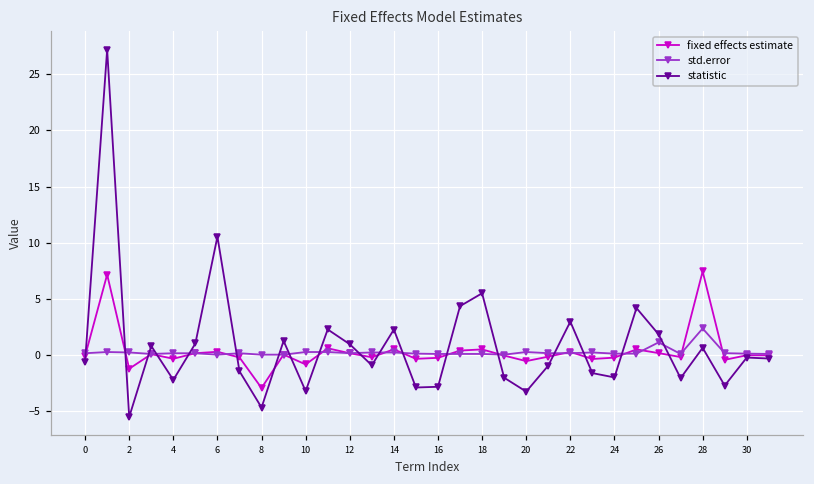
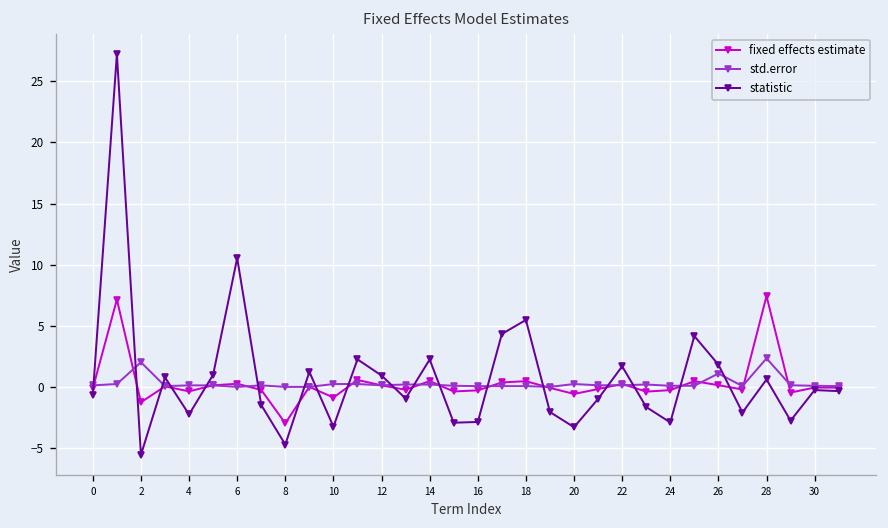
  {
    "fixed effects estimate": {
      "2": -1.2,
      "4": -0.3,
      "6": 0.3,
      "8": -2.9,
      "10": -0.8,
      "14": 0.5,
      "16": -0.3,
      "18": 0.5,
      "20": -0.5,
      "24": -0.2,
      "26": 0.2,
      "28": 7.4
    },
    "std.error": {
-     "2": 0.2,
+     "2": 2.0,
      "4": 0.2,
      "6": 0.0,
      "8": 0.0,
      "10": 0.3,
      "14": 0.2,
      "16": 0.1,
      "18": 0.1,
      "20": 0.3,
      "24": 0.1,
      "26": 1.1,
      "28": 2.4
    },
    "statistic": {
      "0": -0.6,
      "2": -5.5,
      "4": -2.2,
      "6": 10.5,
      "8": -4.7,
      "10": -3.2,
      "12": 1.0,
      "14": 2.3,
      "16": -2.8,
      "18": 5.5,
      "20": -3.3,
-     "22": 3.0,
-     "24": -2.0,
+     "22": 1.7,
+     "24": -2.9,
      "26": 1.8,
      "28": 0.6
    }
  }
